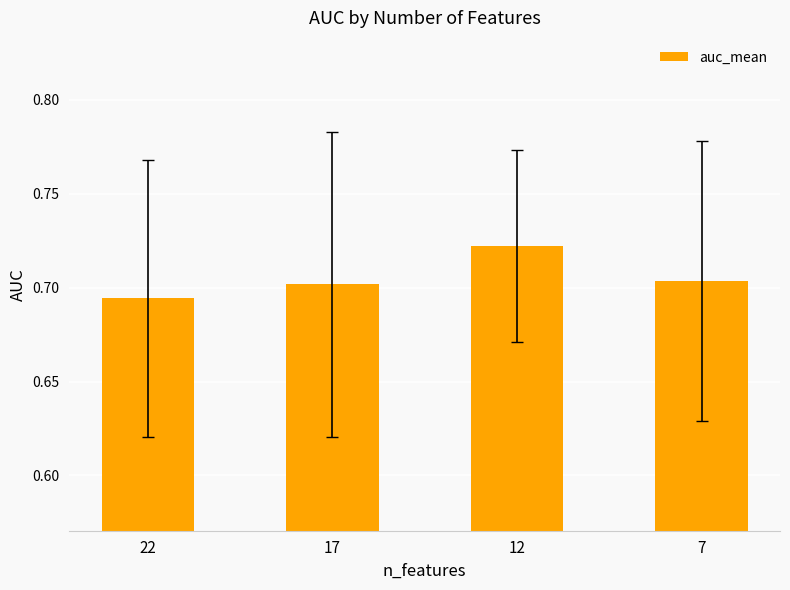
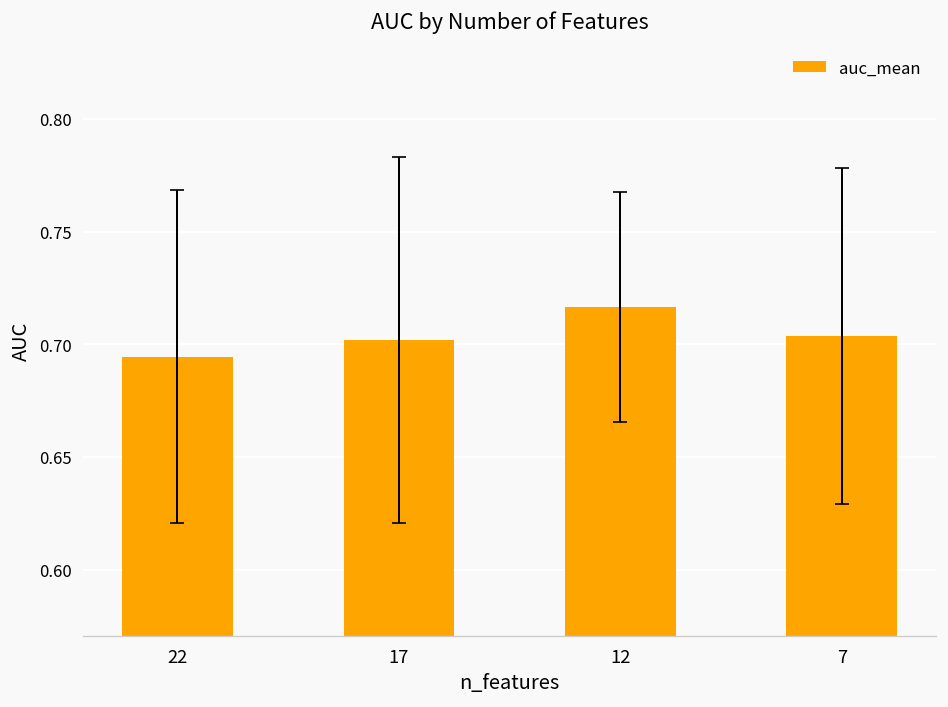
  {
    "auc_mean": {
      "22": 0.694,
      "17": 0.702,
-     "12": 0.722,
+     "12": 0.717,
      "7": 0.704
    }
  }
